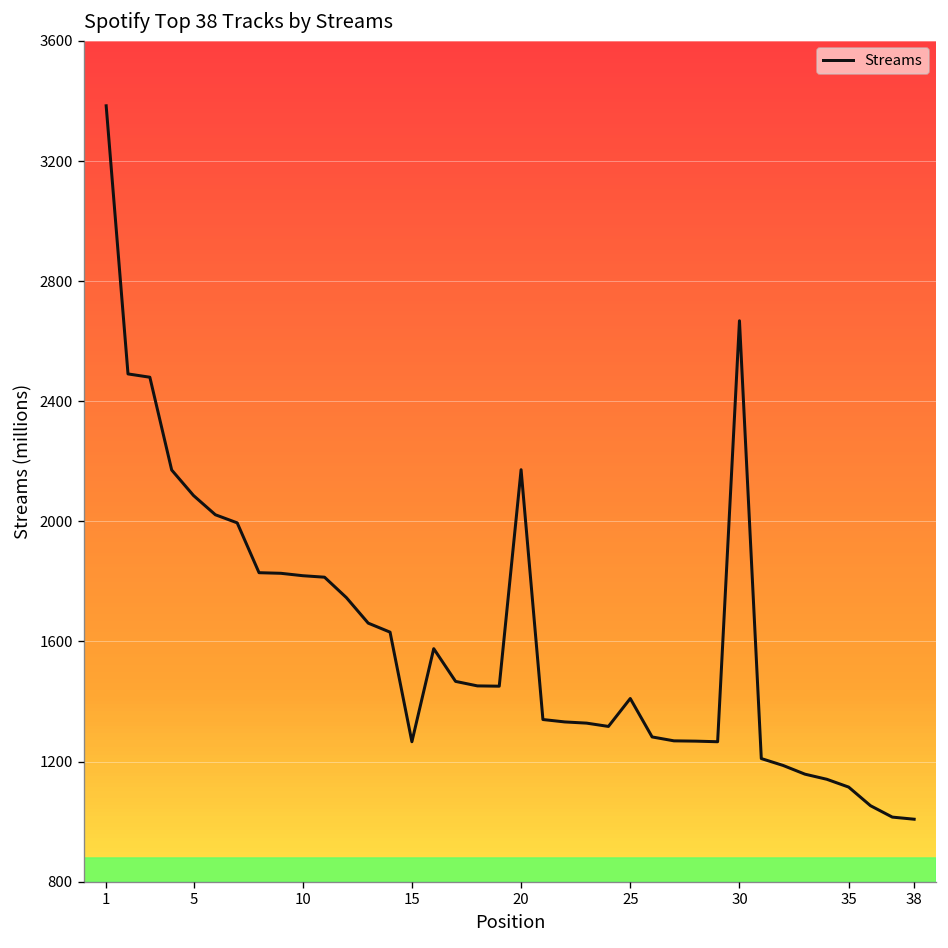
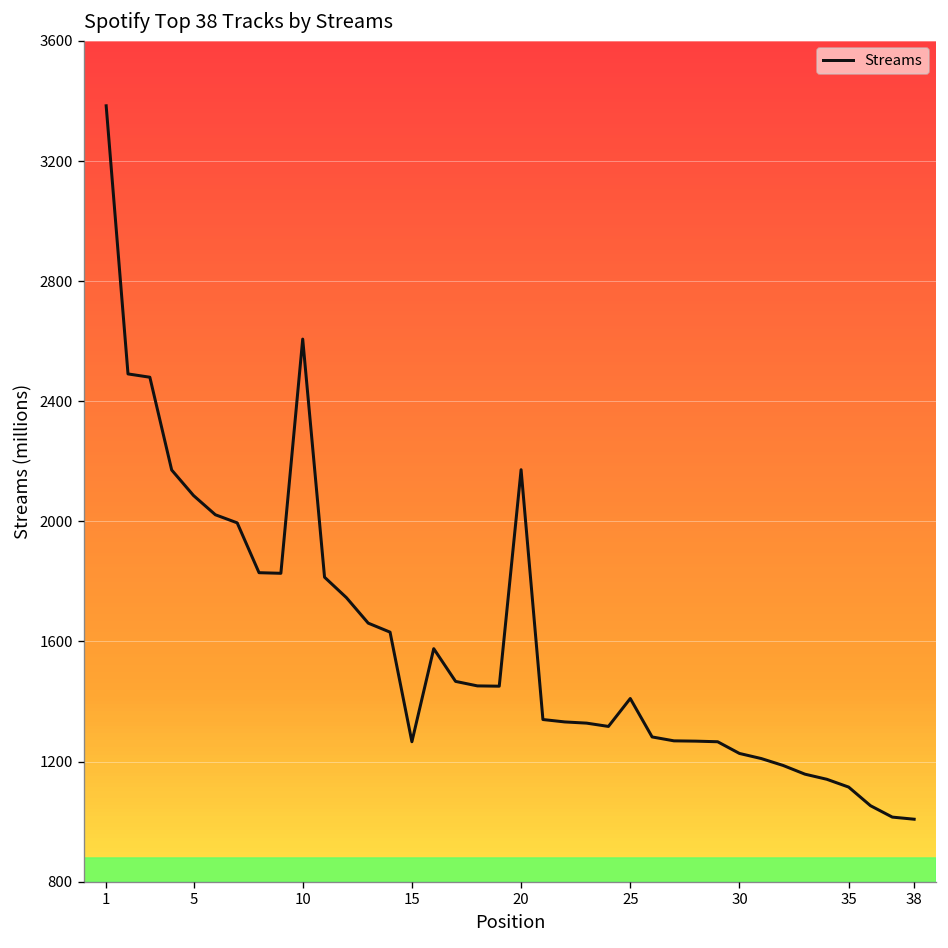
  {
    "1": 3380,
    "5": 2090,
-   "10": 1820,
+   "10": 2610,
    "15": 1270,
    "20": 2170,
    "25": 1410,
-   "30": 2670,
+   "30": 1230,
    "35": 1120,
    "38": 1010
  }
